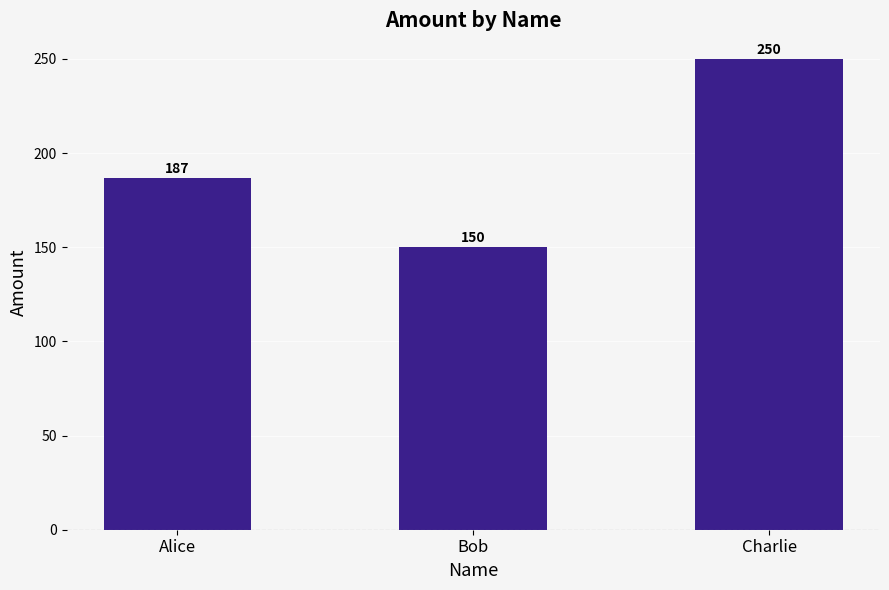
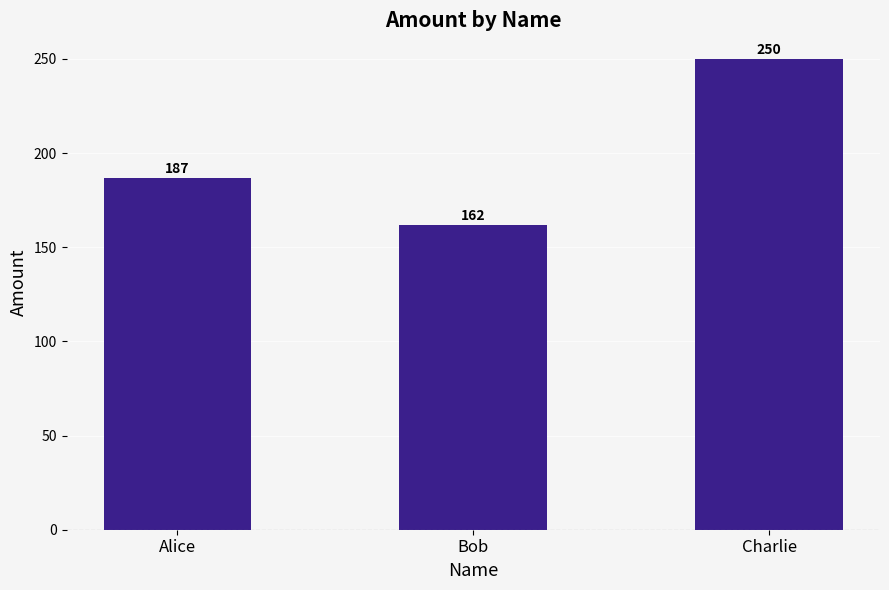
  {
    "Alice": 187,
-   "Bob": 150,
+   "Bob": 162,
    "Charlie": 250
  }
